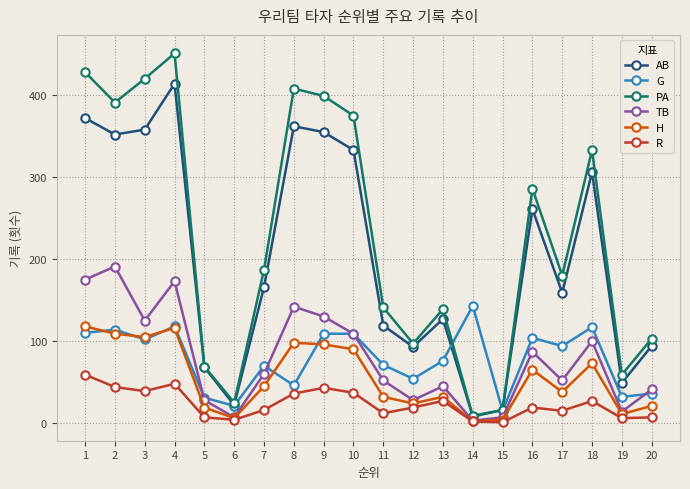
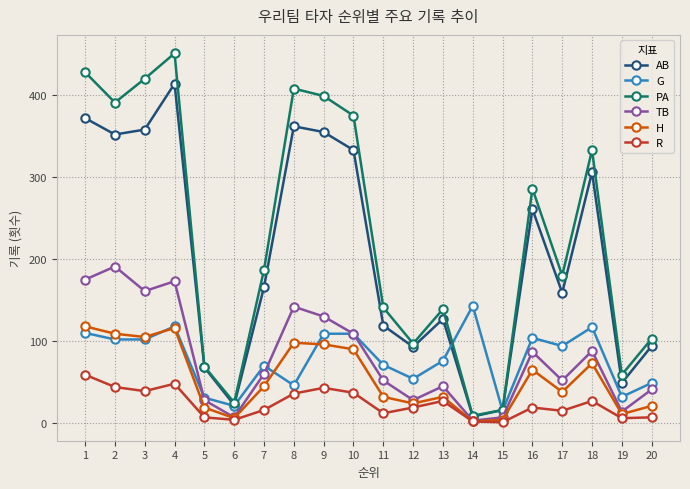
  {
    "G": {
      "1": 110,
-     "2": 110,
+     "2": 100,
      "7": 70,
      "8": 50,
      "9": 110,
      "11": 70,
      "12": 50,
      "13": 80,
      "14": 140,
      "16": 100,
      "17": 90,
      "18": 120,
      "19": 30,
-     "20": 40
+     "20": 50
    },
    "TB": {
      "1": 180,
      "2": 190,
-     "3": 130,
+     "3": 160,
      "4": 170,
      "7": 60,
      "8": 140,
      "9": 130,
      "11": 50,
      "12": 30,
      "13": 50,
      "16": 90,
      "17": 50,
-     "18": 100,
+     "18": 90,
      "20": 40
    }
  }
